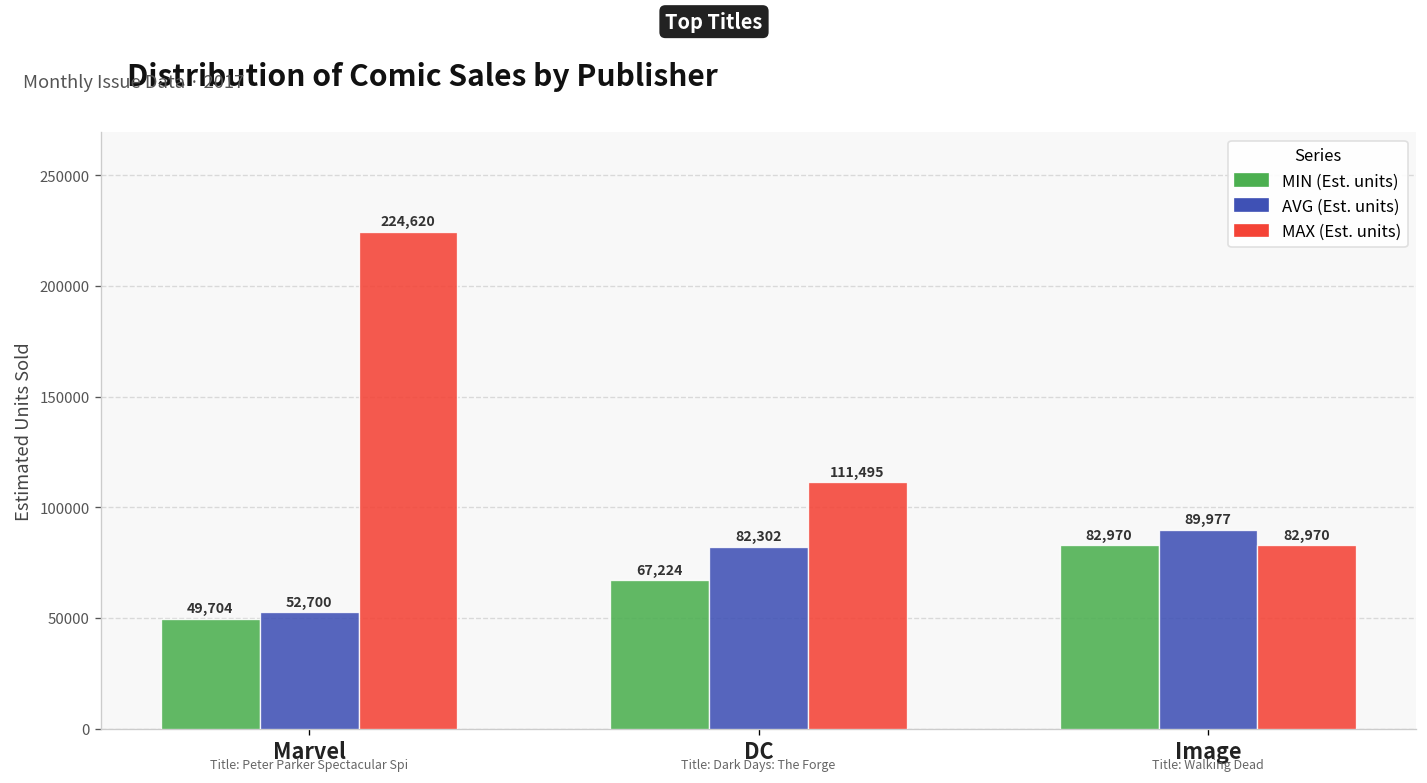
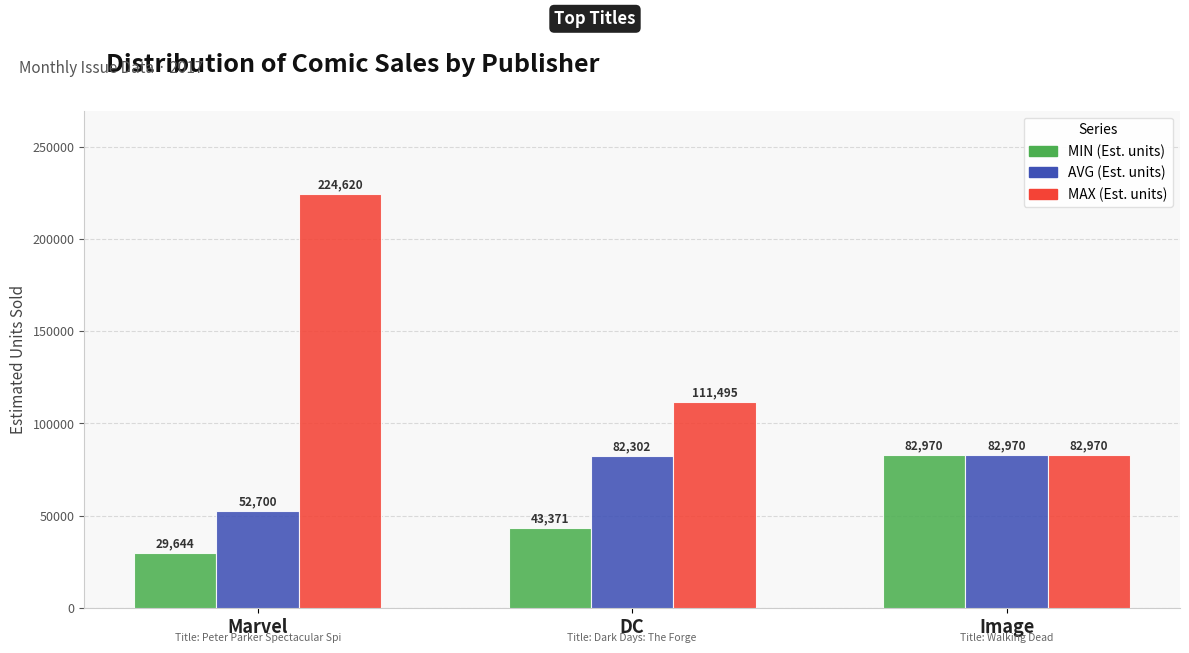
  {
    "MIN (Est. units)": {
-     "Marvel": "49,704",
-     "DC": "67,224",
+     "Marvel": "29,644",
+     "DC": "43,371",
      "Image": "82,970"
    },
    "AVG (Est. units)": {
      "Marvel": "52,700",
      "DC": "82,302",
-     "Image": "89,977"
+     "Image": "82,970"
    },
    "MAX (Est. units)": {
      "Marvel": "224,620",
      "DC": "111,495",
      "Image": "82,970"
    }
  }
